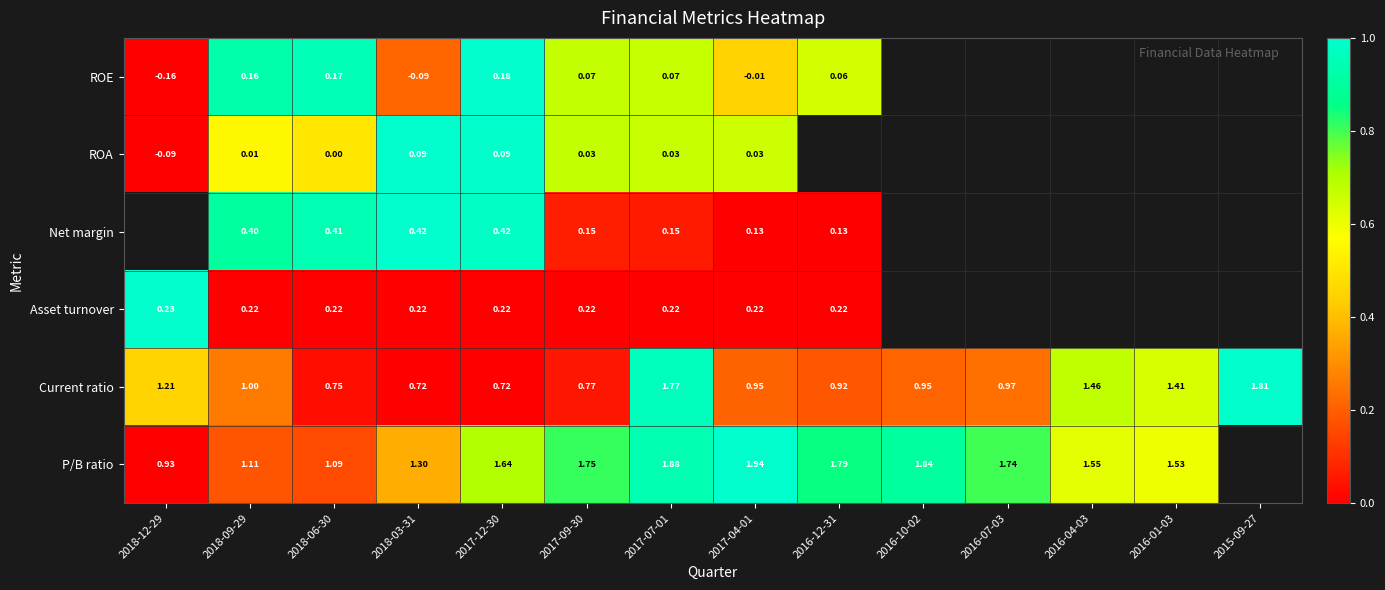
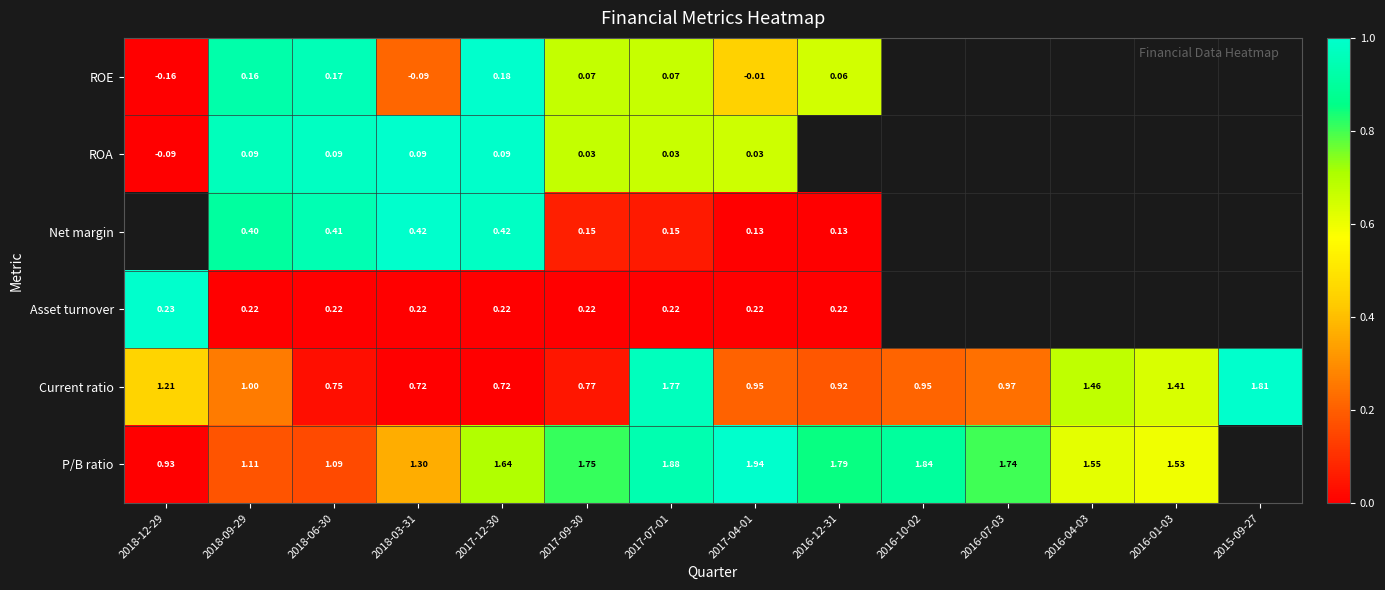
  {
    "ROE": {
      "2018-12-29": -0.16,
      "2018-09-29": 0.16,
      "2018-06-30": 0.17,
      "2018-03-31": -0.09,
      "2017-12-30": 0.18,
      "2017-09-30": 0.07,
      "2017-07-01": 0.07,
      "2017-04-01": -0.01,
      "2016-12-31": 0.06
    },
    "ROA": {
      "2018-12-29": -0.09,
-     "2018-09-29": 0.01,
-     "2018-06-30": 0.00,
+     "2018-09-29": 0.09,
+     "2018-06-30": 0.09,
      "2018-03-31": 0.09,
      "2017-12-30": 0.09,
      "2017-09-30": 0.03,
      "2017-07-01": 0.03,
      "2017-04-01": 0.03
    },
    "Net margin": {
      "2018-09-29": 0.40,
      "2018-06-30": 0.41,
      "2018-03-31": 0.42,
      "2017-12-30": 0.42,
      "2017-09-30": 0.15,
      "2017-07-01": 0.15,
      "2017-04-01": 0.13,
      "2016-12-31": 0.13
    },
    "Asset turnover": {
      "2018-12-29": 0.23,
      "2018-09-29": 0.22,
      "2018-06-30": 0.22,
      "2018-03-31": 0.22,
      "2017-12-30": 0.22,
      "2017-09-30": 0.22,
      "2017-07-01": 0.22,
      "2017-04-01": 0.22,
      "2016-12-31": 0.22
    },
    "Current ratio": {
      "2018-12-29": 1.21,
      "2018-09-29": 1.00,
      "2018-06-30": 0.75,
      "2018-03-31": 0.72,
      "2017-12-30": 0.72,
      "2017-09-30": 0.77,
      "2017-07-01": 1.77,
      "2017-04-01": 0.95,
      "2016-12-31": 0.92,
      "2016-10-02": 0.95,
      "2016-07-03": 0.97,
      "2016-04-03": 1.46,
      "2016-01-03": 1.41,
      "2015-09-27": 1.81
    },
    "P/B ratio": {
      "2018-12-29": 0.93,
      "2018-09-29": 1.11,
      "2018-06-30": 1.09,
      "2018-03-31": 1.30,
      "2017-12-30": 1.64,
      "2017-09-30": 1.75,
      "2017-07-01": 1.88,
      "2017-04-01": 1.94,
      "2016-12-31": 1.79,
      "2016-10-02": 1.84,
      "2016-07-03": 1.74,
      "2016-04-03": 1.55,
      "2016-01-03": 1.53
    }
  }
